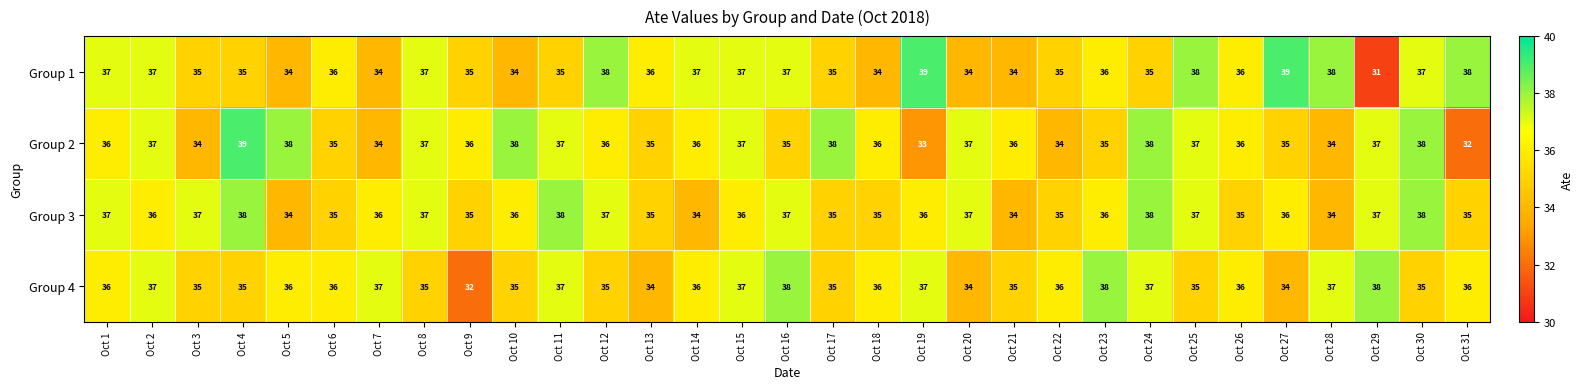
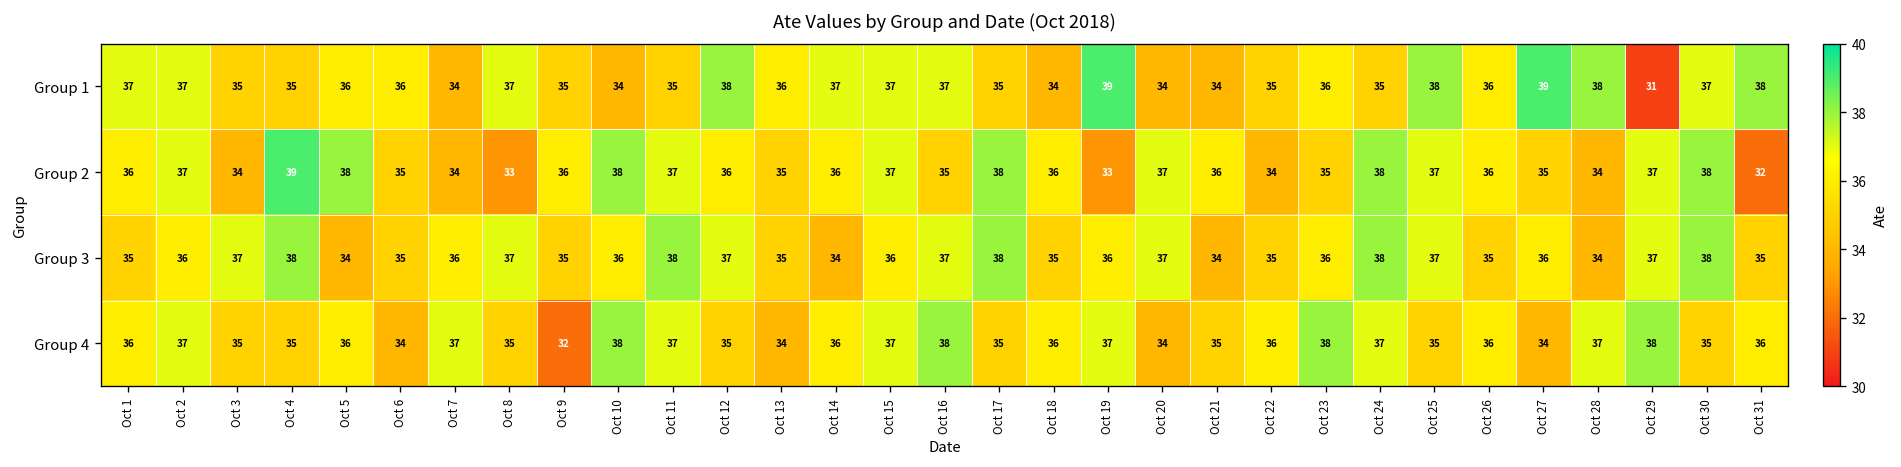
  {
    "Group 1": {
      "Oct 1": 37,
      "Oct 2": 37,
      "Oct 3": 35,
      "Oct 4": 35,
-     "Oct 5": 34,
+     "Oct 5": 36,
      "Oct 6": 36,
      "Oct 7": 34,
      "Oct 8": 37,
      "Oct 9": 35,
      "Oct 10": 34,
      "Oct 11": 35,
      "Oct 12": 38,
      "Oct 13": 36,
      "Oct 14": 37,
      "Oct 15": 37,
      "Oct 16": 37,
      "Oct 17": 35,
      "Oct 18": 34,
      "Oct 19": 39,
      "Oct 20": 34,
      "Oct 21": 34,
      "Oct 22": 35,
      "Oct 23": 36,
      "Oct 24": 35,
      "Oct 25": 38,
      "Oct 26": 36,
      "Oct 27": 39,
      "Oct 28": 38,
      "Oct 29": 31,
      "Oct 30": 37,
      "Oct 31": 38
    },
    "Group 2": {
      "Oct 1": 36,
      "Oct 2": 37,
      "Oct 3": 34,
      "Oct 4": 39,
      "Oct 5": 38,
      "Oct 6": 35,
      "Oct 7": 34,
-     "Oct 8": 37,
+     "Oct 8": 33,
      "Oct 9": 36,
      "Oct 10": 38,
      "Oct 11": 37,
      "Oct 12": 36,
      "Oct 13": 35,
      "Oct 14": 36,
      "Oct 15": 37,
      "Oct 16": 35,
      "Oct 17": 38,
      "Oct 18": 36,
      "Oct 19": 33,
      "Oct 20": 37,
      "Oct 21": 36,
      "Oct 22": 34,
      "Oct 23": 35,
      "Oct 24": 38,
      "Oct 25": 37,
      "Oct 26": 36,
      "Oct 27": 35,
      "Oct 28": 34,
      "Oct 29": 37,
      "Oct 30": 38,
      "Oct 31": 32
    },
    "Group 3": {
-     "Oct 1": 37,
+     "Oct 1": 35,
      "Oct 2": 36,
      "Oct 3": 37,
      "Oct 4": 38,
      "Oct 5": 34,
      "Oct 6": 35,
      "Oct 7": 36,
      "Oct 8": 37,
      "Oct 9": 35,
      "Oct 10": 36,
      "Oct 11": 38,
      "Oct 12": 37,
      "Oct 13": 35,
      "Oct 14": 34,
      "Oct 15": 36,
      "Oct 16": 37,
-     "Oct 17": 35,
+     "Oct 17": 38,
      "Oct 18": 35,
      "Oct 19": 36,
      "Oct 20": 37,
      "Oct 21": 34,
      "Oct 22": 35,
      "Oct 23": 36,
      "Oct 24": 38,
      "Oct 25": 37,
      "Oct 26": 35,
      "Oct 27": 36,
      "Oct 28": 34,
      "Oct 29": 37,
      "Oct 30": 38,
      "Oct 31": 35
    },
    "Group 4": {
      "Oct 1": 36,
      "Oct 2": 37,
      "Oct 3": 35,
      "Oct 4": 35,
      "Oct 5": 36,
-     "Oct 6": 36,
+     "Oct 6": 34,
      "Oct 7": 37,
      "Oct 8": 35,
      "Oct 9": 32,
-     "Oct 10": 35,
+     "Oct 10": 38,
      "Oct 11": 37,
      "Oct 12": 35,
      "Oct 13": 34,
      "Oct 14": 36,
      "Oct 15": 37,
      "Oct 16": 38,
      "Oct 17": 35,
      "Oct 18": 36,
      "Oct 19": 37,
      "Oct 20": 34,
      "Oct 21": 35,
      "Oct 22": 36,
      "Oct 23": 38,
      "Oct 24": 37,
      "Oct 25": 35,
      "Oct 26": 36,
      "Oct 27": 34,
      "Oct 28": 37,
      "Oct 29": 38,
      "Oct 30": 35,
      "Oct 31": 36
    }
  }
